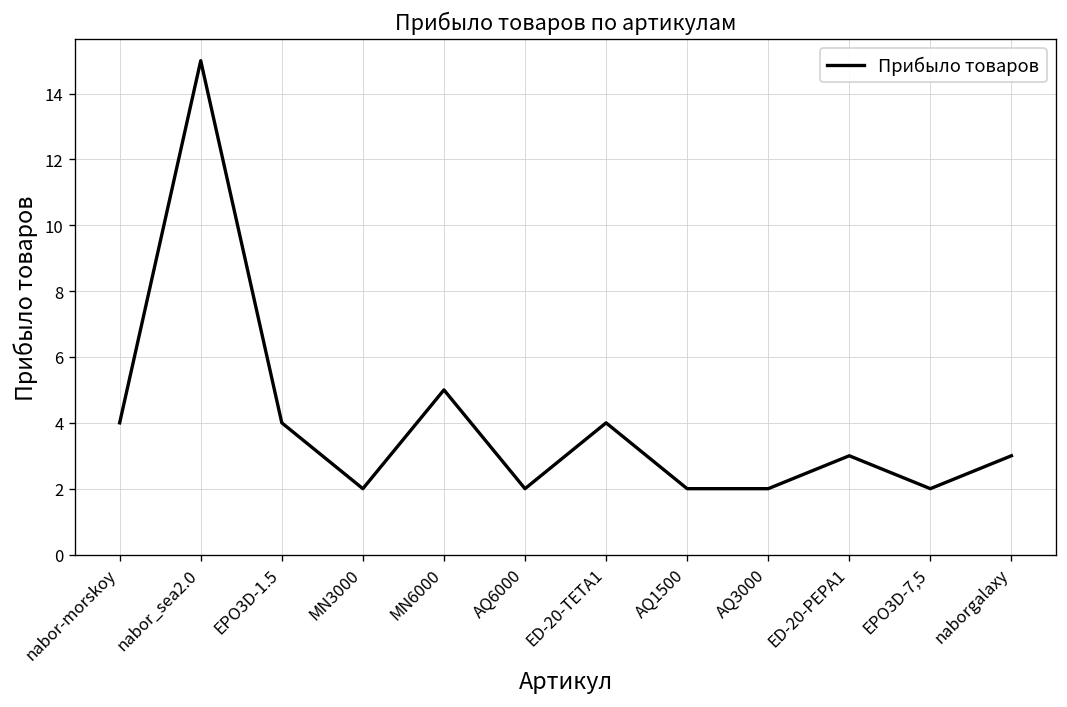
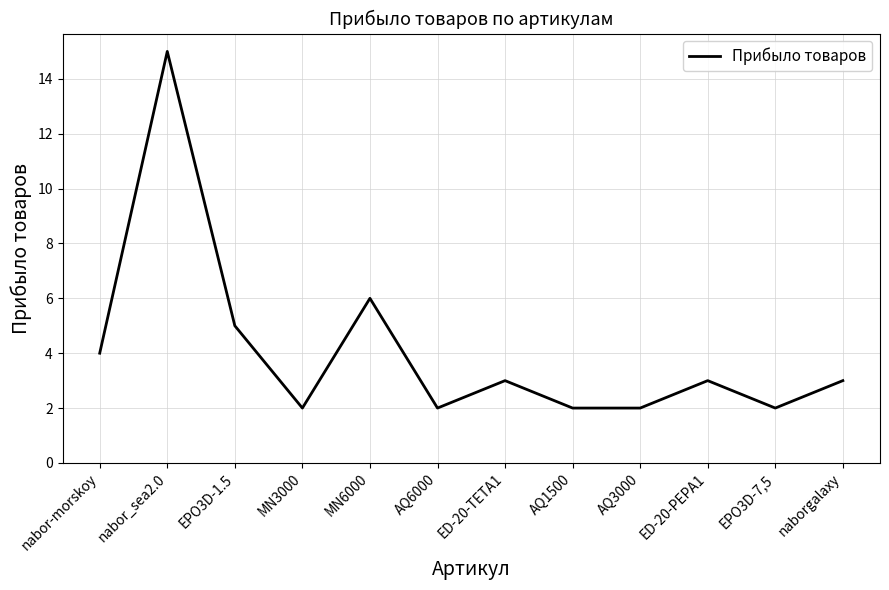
  {
    "nabor-morskoy": 4,
    "nabor_sea2.0": 15,
-   "EPO3D-1.5": 4,
+   "EPO3D-1.5": 5,
    "MN3000": 2,
-   "MN6000": 5,
+   "MN6000": 6,
    "AQ6000": 2,
-   "ED-20-TETA1": 4,
+   "ED-20-TETA1": 3,
    "AQ1500": 2,
    "AQ3000": 2,
    "ED-20-PEPA1": 3,
    "EPO3D-7,5": 2,
    "naborgalaxy": 3
  }
